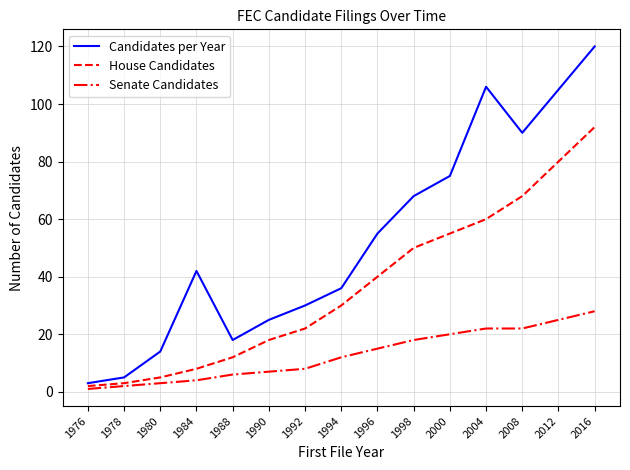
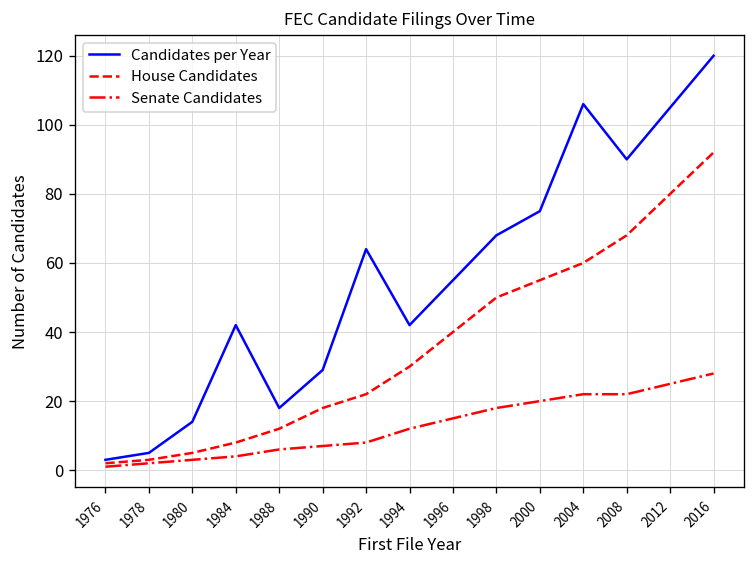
  {
    "Candidates per Year": {
      "1976": 3,
      "1978": 5,
      "1980": 14,
      "1984": 42,
      "1988": 18,
-     "1990": 25,
-     "1992": 30,
-     "1994": 36,
+     "1990": 29,
+     "1992": 64,
+     "1994": 42,
      "1996": 55,
      "1998": 68,
      "2000": 75,
      "2004": 106,
      "2008": 90,
      "2012": 105,
      "2016": 120
    }
  }
